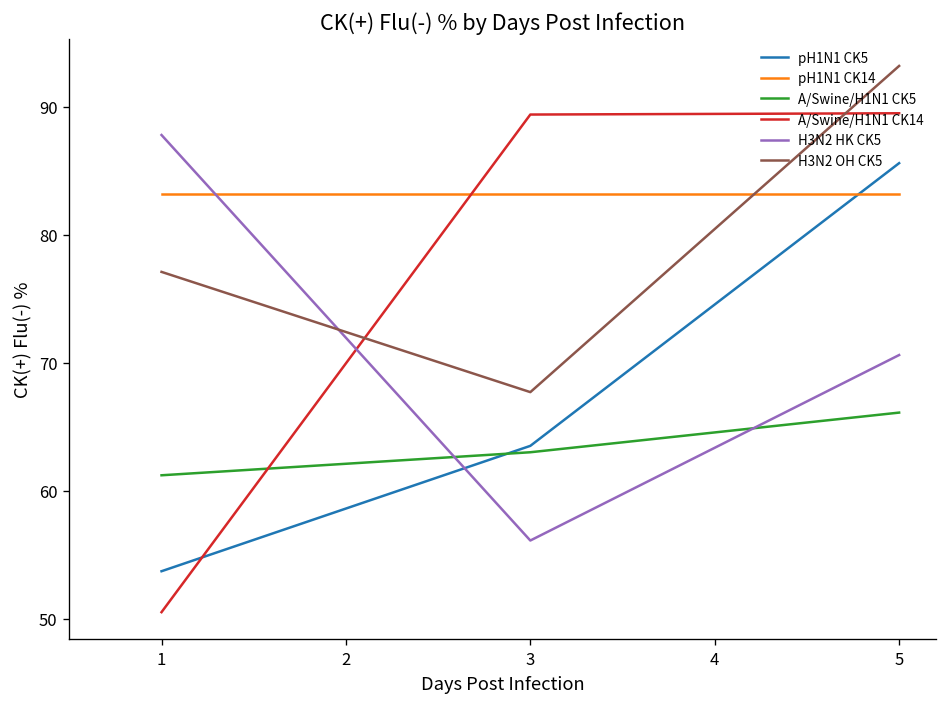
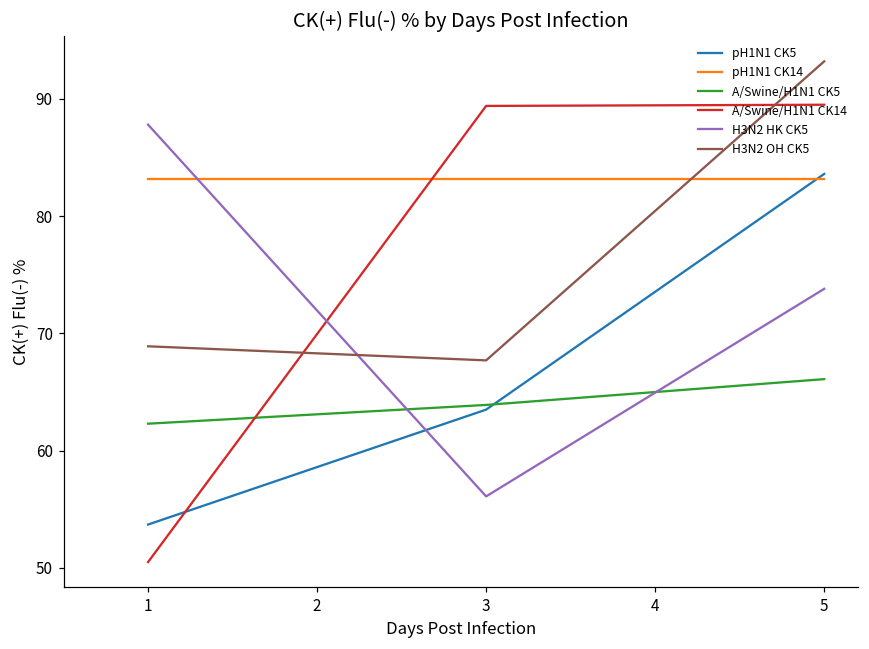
  {
    "pH1N1 CK5": {
      "1": 53.7,
      "3": 63.5,
-     "5": 85.6
+     "5": 83.6
    },
    "pH1N1 CK14": {
      "1": 83.2,
      "3": 83.2,
      "5": 83.2
    },
    "A/Swine/H1N1 CK5": {
-     "1": 61.2,
-     "3": 63.0,
+     "1": 62.3,
+     "3": 63.9,
      "5": 66.1
    },
    "A/Swine/H1N1 CK14": {
      "1": 50.5,
      "3": 89.4,
      "5": 89.5
    },
    "H3N2 HK CK5": {
      "1": 87.8,
      "3": 56.1,
-     "5": 70.6
+     "5": 73.8
    },
    "H3N2 OH CK5": {
-     "1": 77.1,
+     "1": 68.9,
      "3": 67.7,
      "5": 93.2
    }
  }
